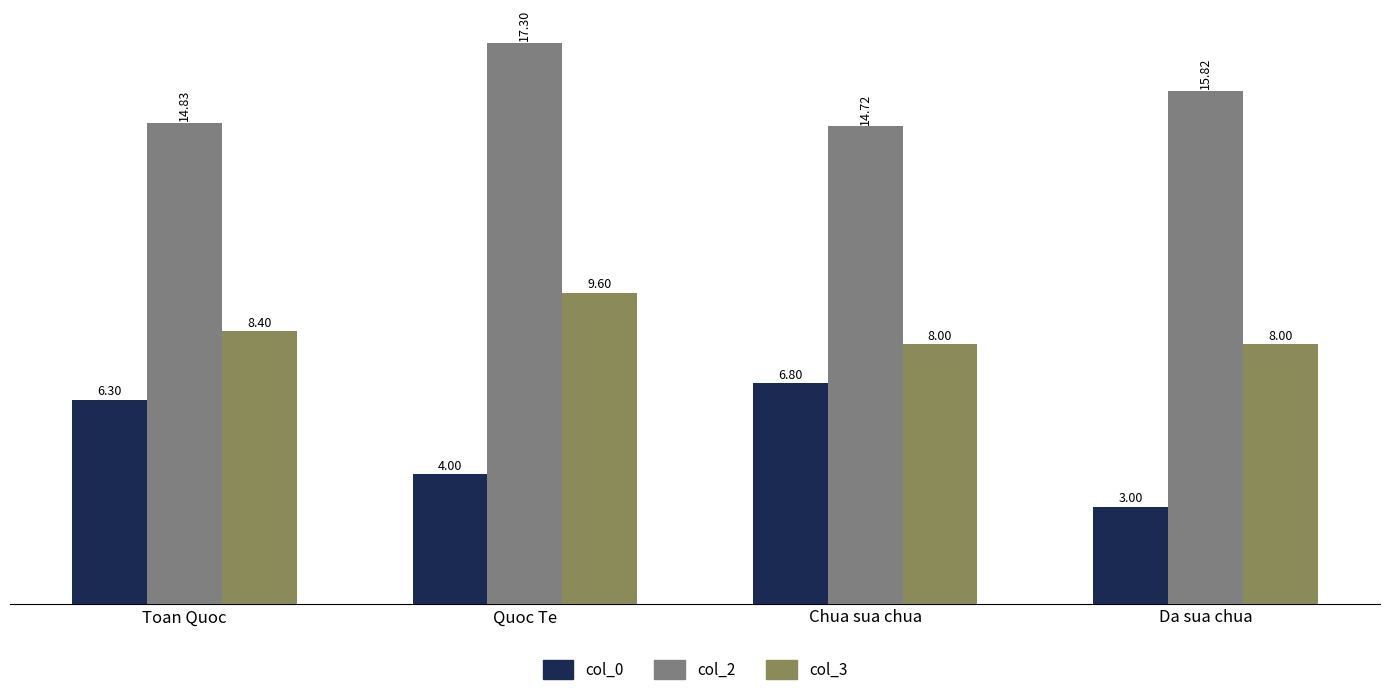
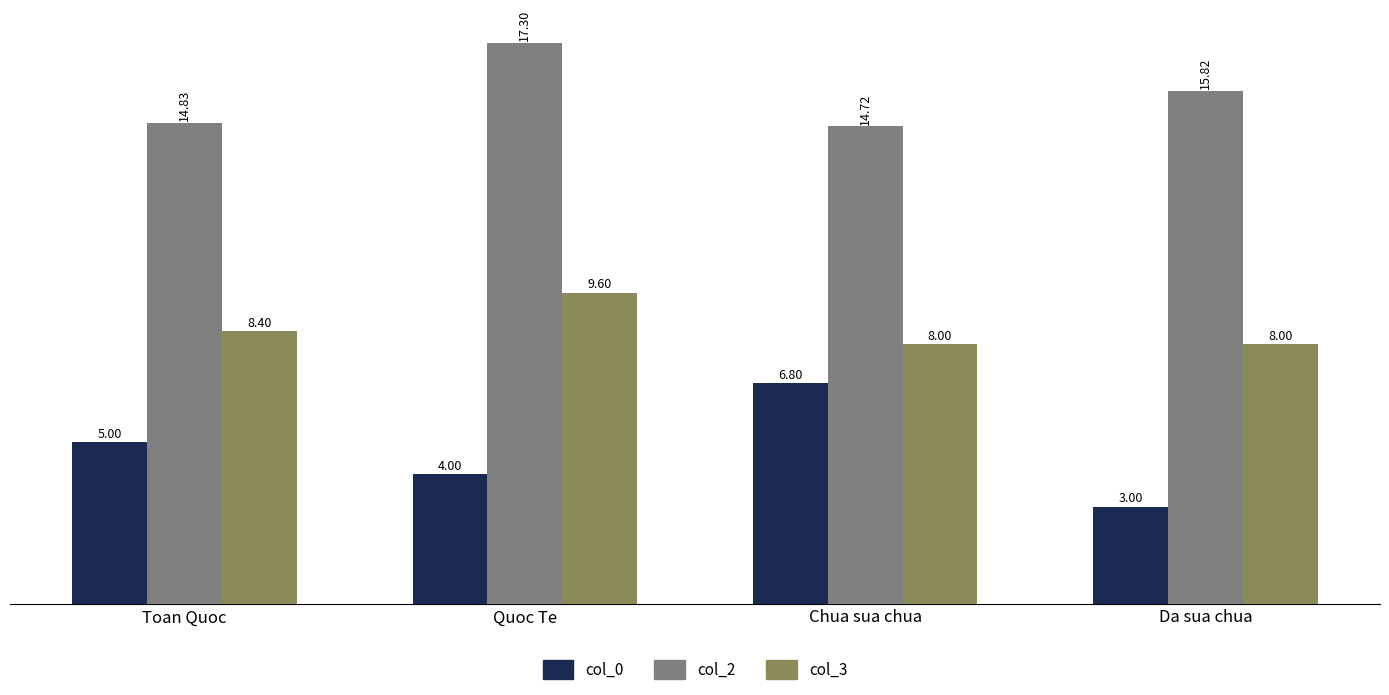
  {
    "col_0": {
-     "Toan Quoc": 6.30,
+     "Toan Quoc": 5.00,
      "Quoc Te": 4.00,
      "Chua sua chua": 6.80,
      "Da sua chua": 3.00
    }
  }
